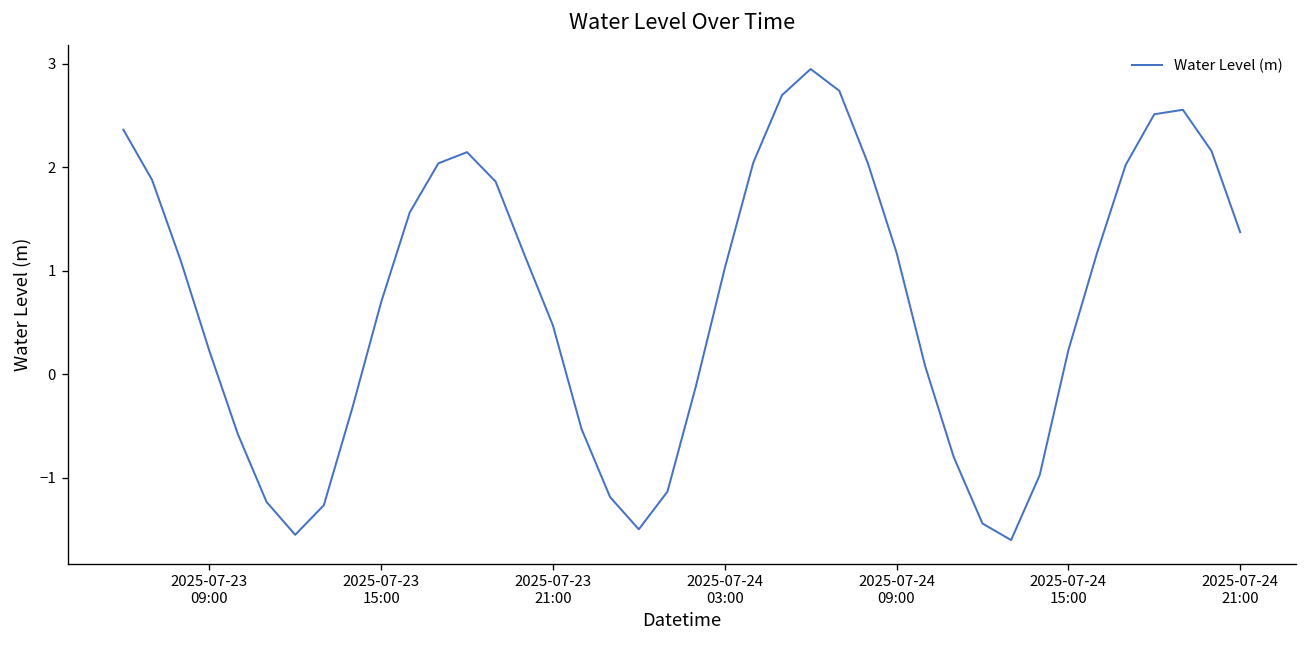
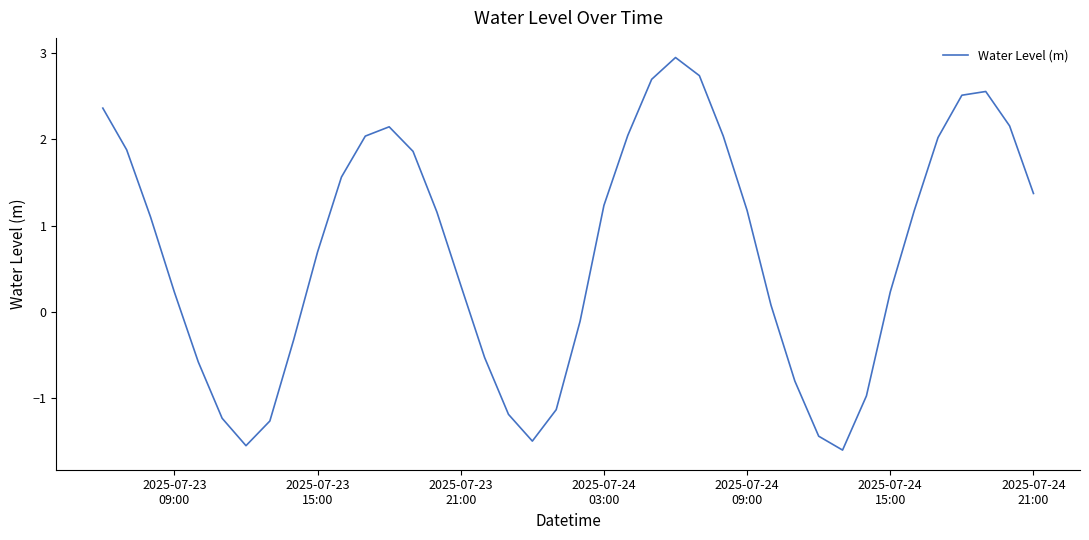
  {
    "2025-07-23 09:00": 0.2,
    "2025-07-23 15:00": 0.7,
-   "2025-07-23 21:00": 0.5,
-   "2025-07-24 03:00": 1.0,
+   "2025-07-23 21:00": 0.3,
+   "2025-07-24 03:00": 1.2,
    "2025-07-24 09:00": 1.2,
    "2025-07-24 15:00": 0.2,
    "2025-07-24 21:00": 1.4
  }
